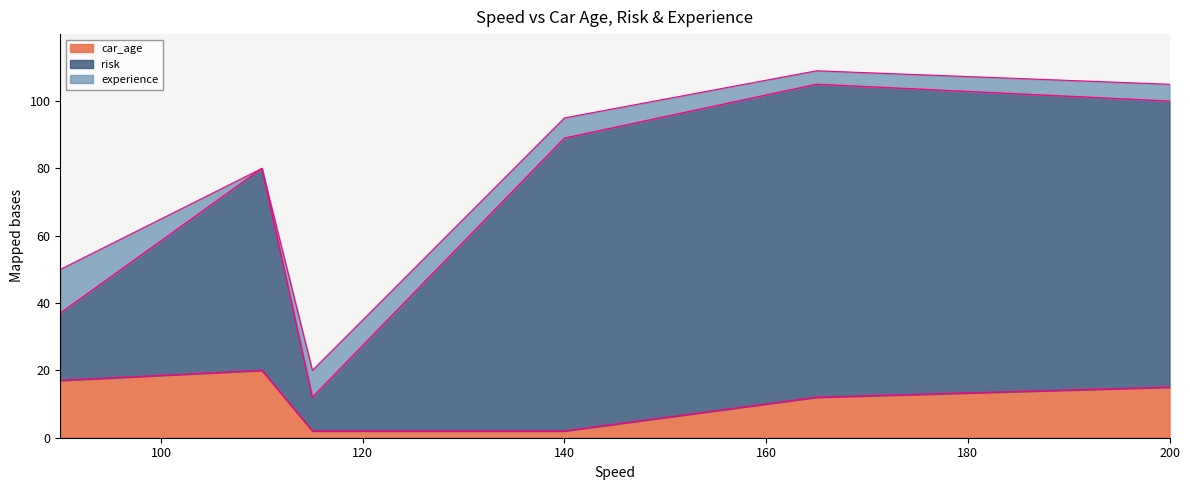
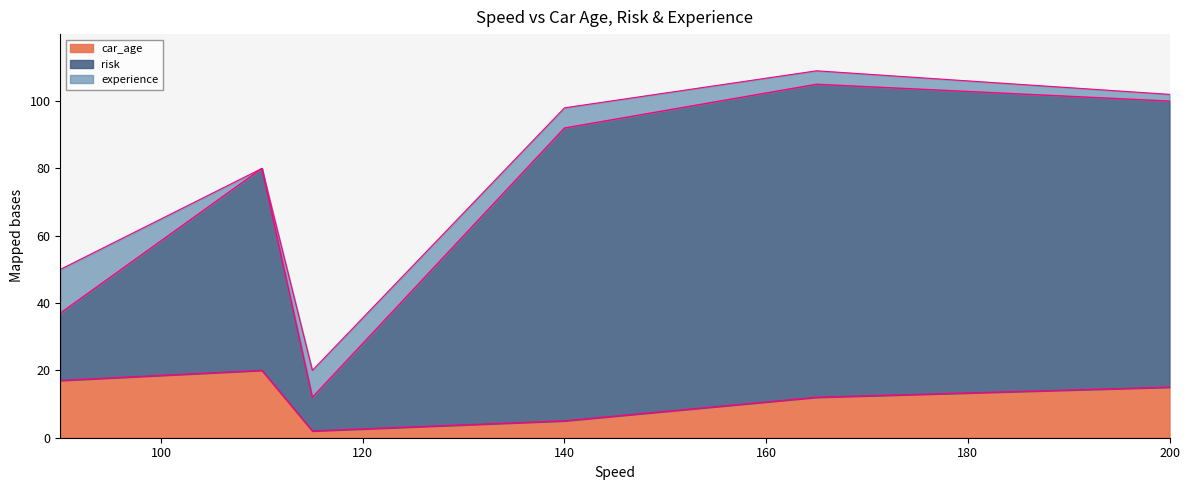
  {
    "car_age": {
-     "140": 2,
+     "140": 5,
      "200": 15
    },
    "risk": {
      "140": 87,
      "200": 85
    },
    "experience": {
      "140": 6,
-     "200": 5
+     "200": 2
    }
  }
